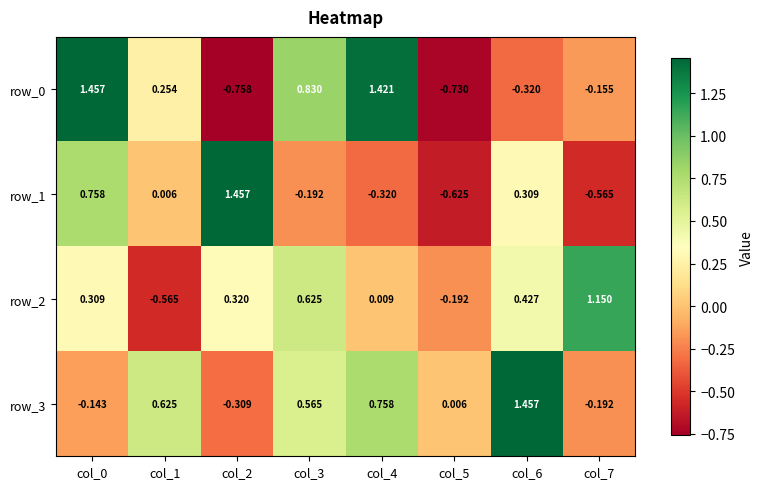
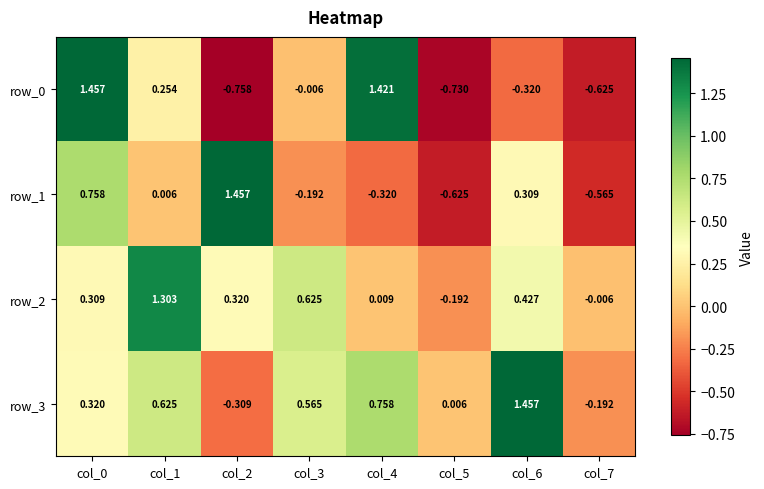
  {
    "row_0": {
      "col_0": 1.457,
      "col_1": 0.254,
      "col_2": -0.758,
-     "col_3": 0.830,
+     "col_3": -0.006,
      "col_4": 1.421,
      "col_5": -0.730,
      "col_6": -0.320,
-     "col_7": -0.155
+     "col_7": -0.625
    },
    "row_1": {
      "col_0": 0.758,
      "col_1": 0.006,
      "col_2": 1.457,
      "col_3": -0.192,
      "col_4": -0.320,
      "col_5": -0.625,
      "col_6": 0.309,
      "col_7": -0.565
    },
    "row_2": {
      "col_0": 0.309,
-     "col_1": -0.565,
+     "col_1": 1.303,
      "col_2": 0.320,
      "col_3": 0.625,
      "col_4": 0.009,
      "col_5": -0.192,
      "col_6": 0.427,
-     "col_7": 1.150
+     "col_7": -0.006
    },
    "row_3": {
-     "col_0": -0.143,
+     "col_0": 0.320,
      "col_1": 0.625,
      "col_2": -0.309,
      "col_3": 0.565,
      "col_4": 0.758,
      "col_5": 0.006,
      "col_6": 1.457,
      "col_7": -0.192
    }
  }
